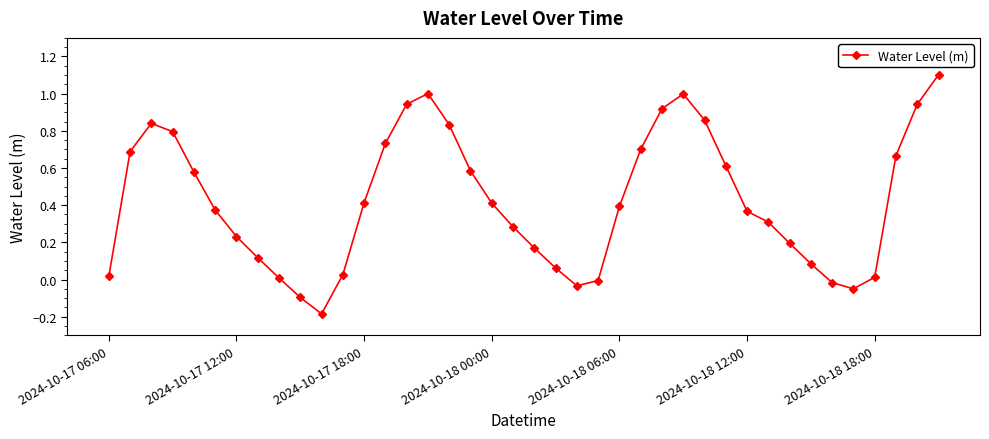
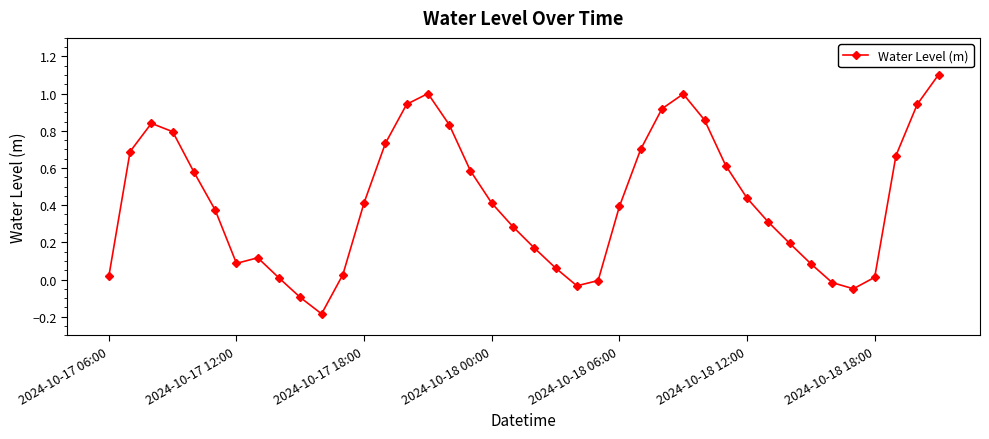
  {
    "2024-10-17 06:00": 0.02,
-   "2024-10-17 12:00": 0.23,
+   "2024-10-17 12:00": 0.09,
    "2024-10-17 18:00": 0.41,
    "2024-10-18 00:00": 0.41,
    "2024-10-18 06:00": 0.39,
-   "2024-10-18 12:00": 0.37,
+   "2024-10-18 12:00": 0.44,
    "2024-10-18 18:00": 0.01
  }
